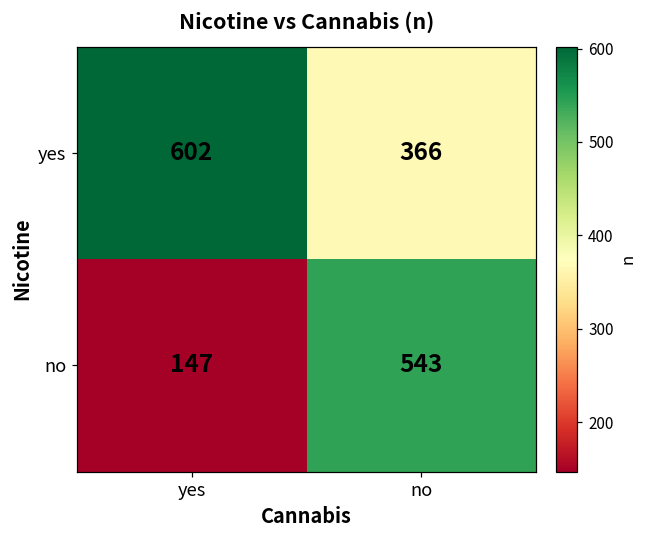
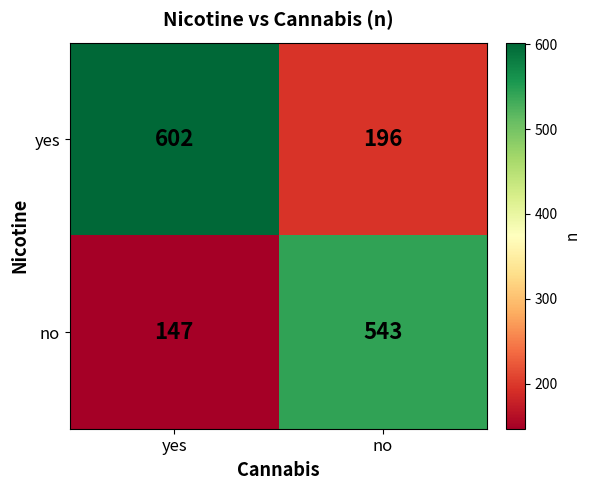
  {
    "yes": {
      "yes": 602,
-     "no": 366
+     "no": 196
    },
    "no": {
      "yes": 147,
      "no": 543
    }
  }
